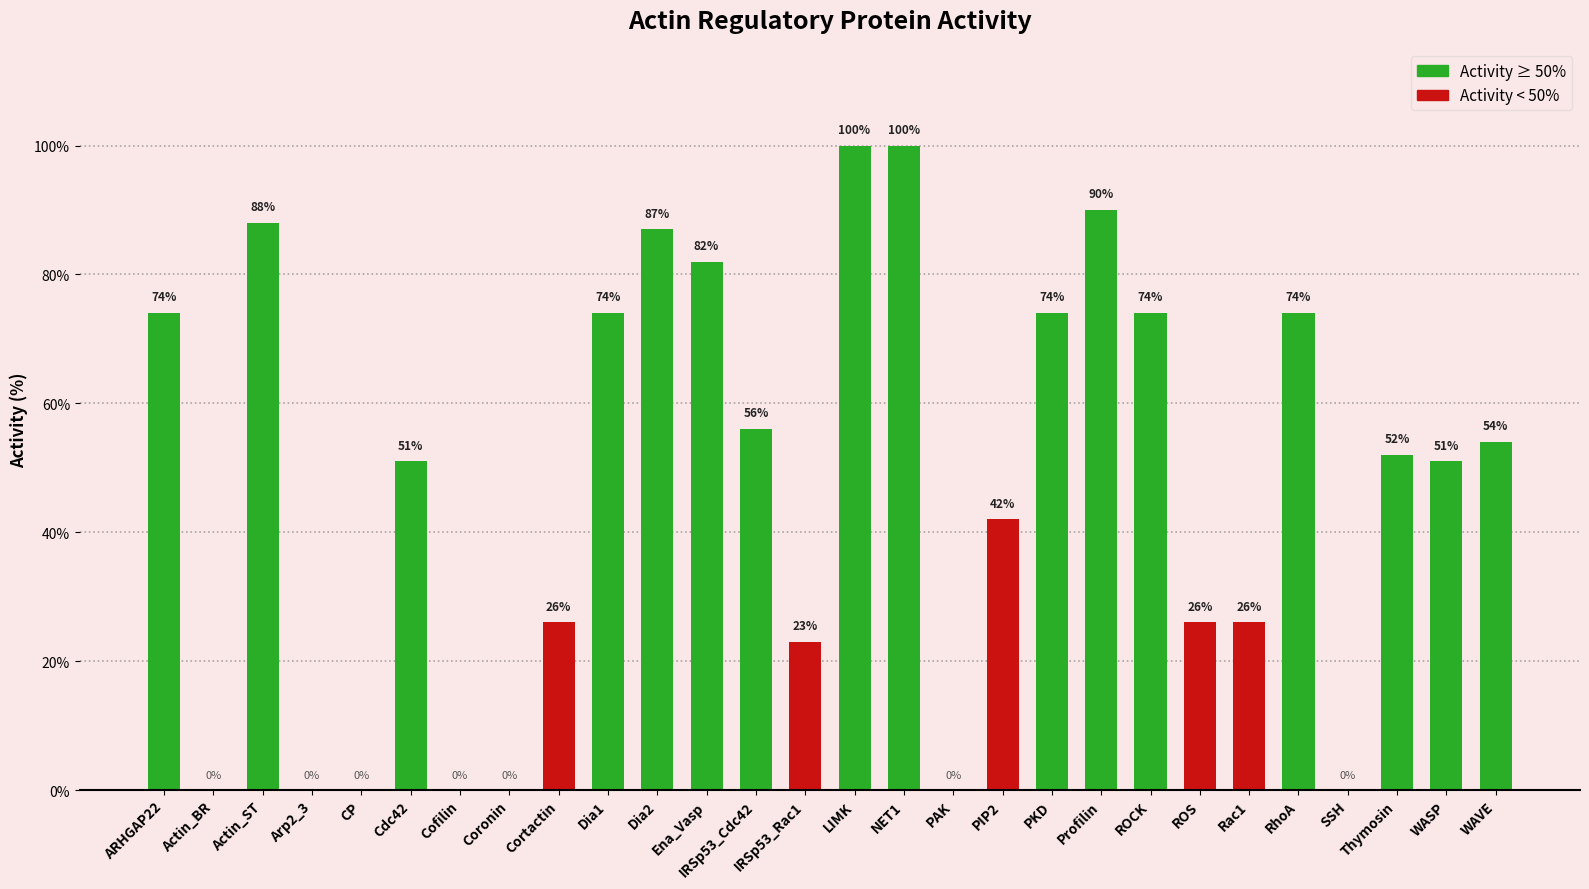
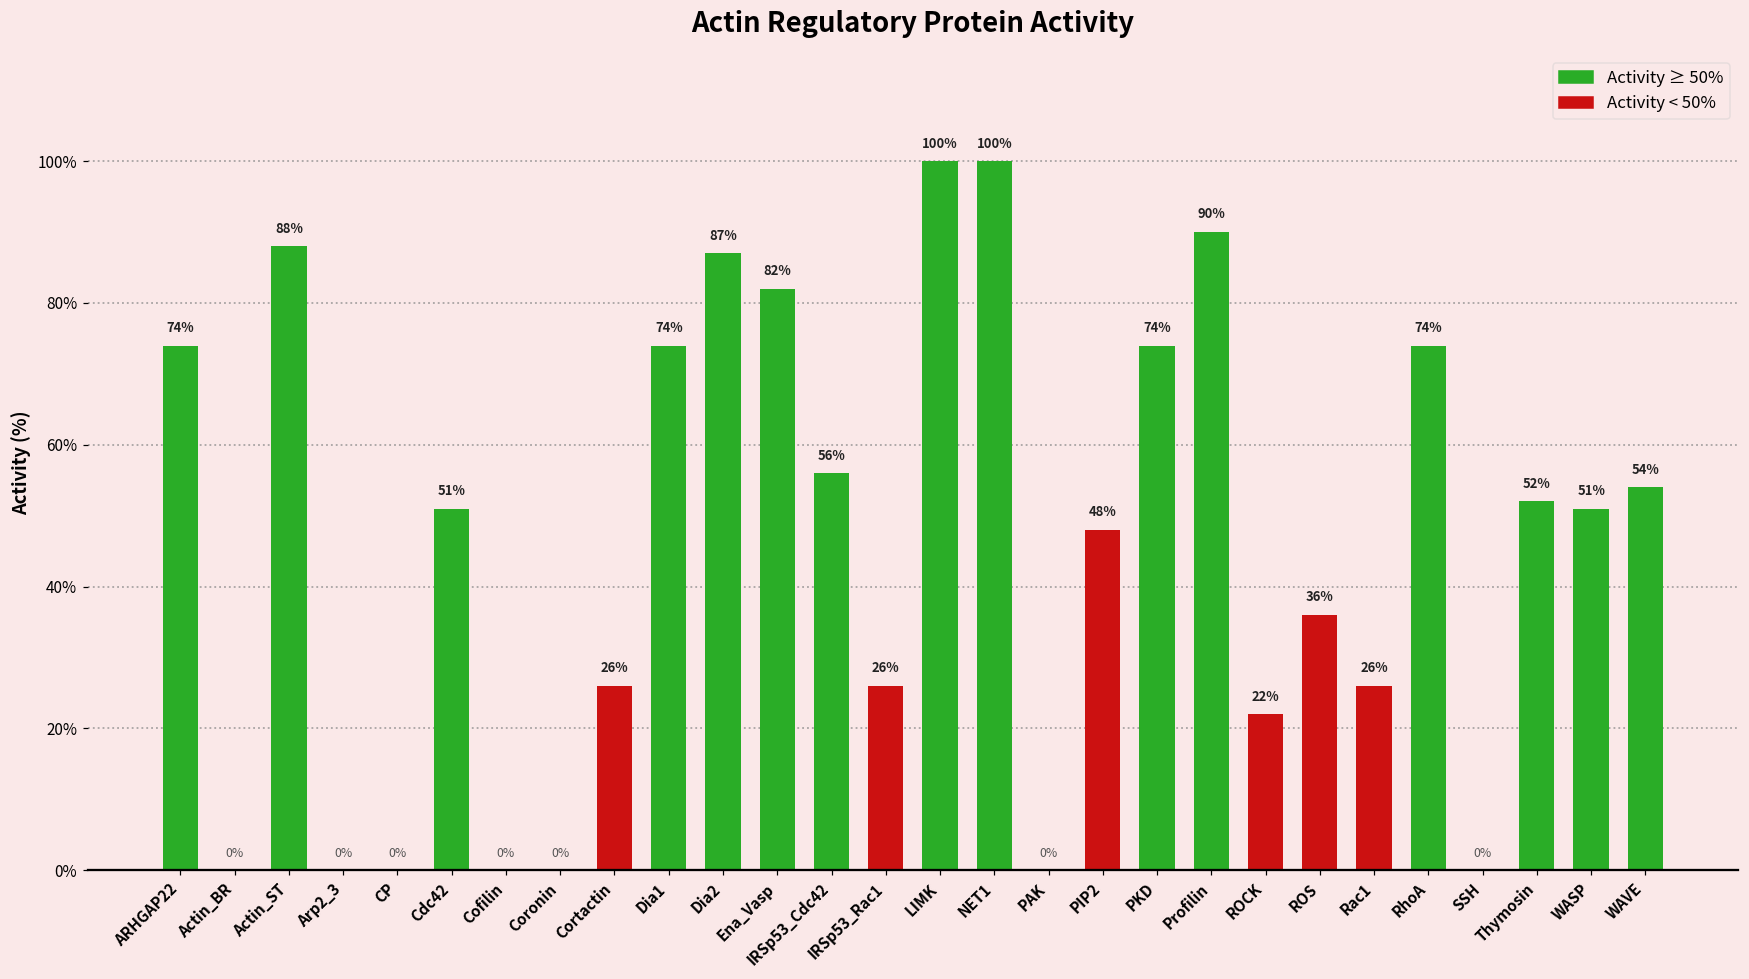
  {
    "ARHGAP22": "74%",
    "Actin_BR": "0%",
    "Actin_ST": "88%",
    "Arp2_3": "0%",
    "CP": "0%",
    "Cdc42": "51%",
    "Cofilin": "0%",
    "Coronin": "0%",
    "Cortactin": "26%",
    "Dia1": "74%",
    "Dia2": "87%",
    "Ena_Vasp": "82%",
    "IRSp53_Cdc42": "56%",
-   "IRSp53_Rac1": "23%",
+   "IRSp53_Rac1": "26%",
    "LIMK": "100%",
    "NET1": "100%",
    "PAK": "0%",
-   "PIP2": "42%",
+   "PIP2": "48%",
    "PKD": "74%",
    "Profilin": "90%",
-   "ROCK": "74%",
-   "ROS": "26%",
+   "ROCK": "22%",
+   "ROS": "36%",
    "Rac1": "26%",
    "RhoA": "74%",
    "SSH": "0%",
    "Thymosin": "52%",
    "WASP": "51%",
    "WAVE": "54%"
  }
